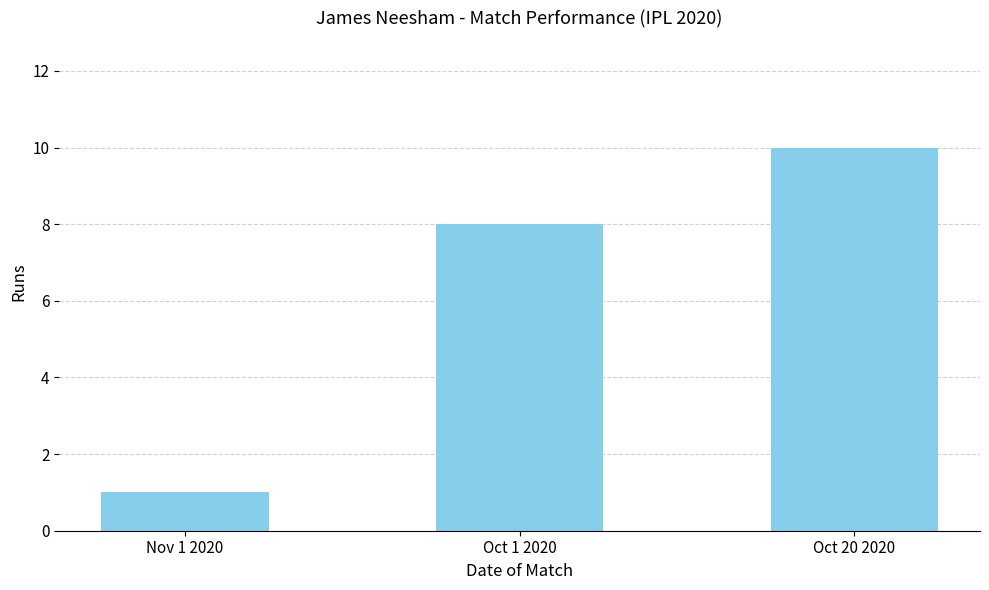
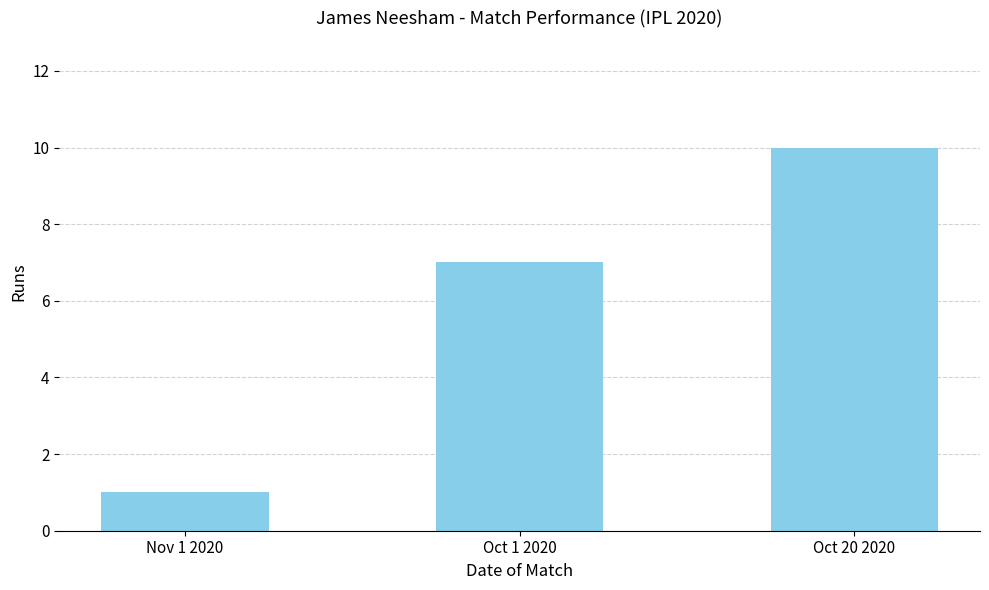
  {
    "Nov 1 2020": 1,
-   "Oct 1 2020": 8,
+   "Oct 1 2020": 7,
    "Oct 20 2020": 10
  }
